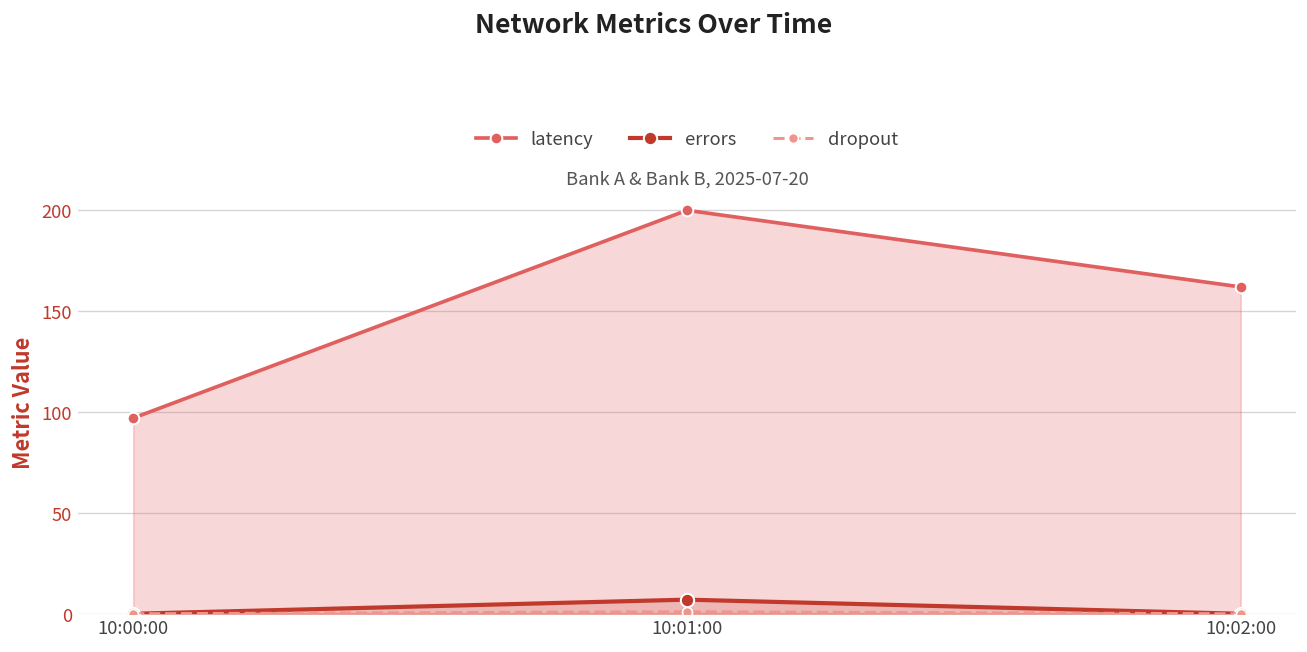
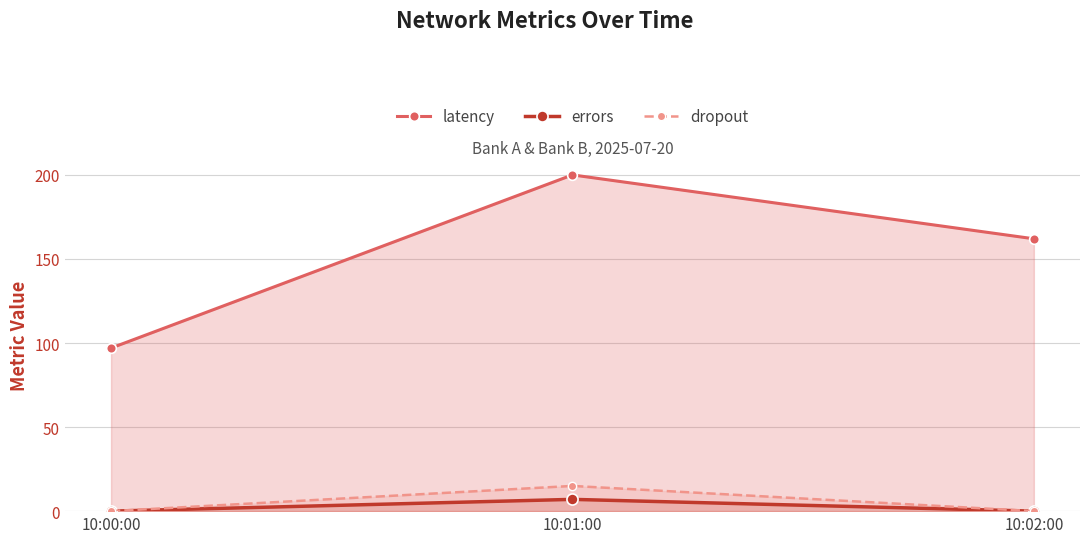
  {
    "latency": {
      "10:00:00": 97,
      "10:01:00": 200,
      "10:02:00": 162
    },
    "errors": {
      "10:01:00": 7
    },
    "dropout": {
-     "10:01:00": 1
+     "10:01:00": 15
    }
  }
